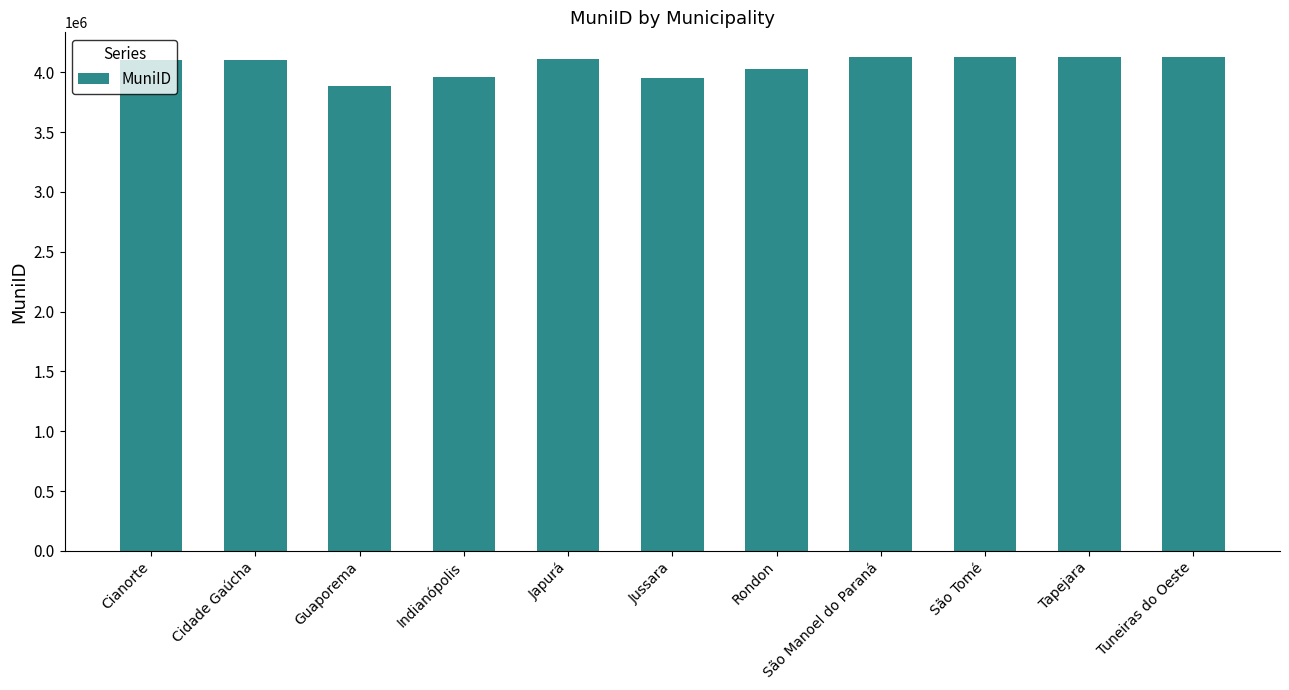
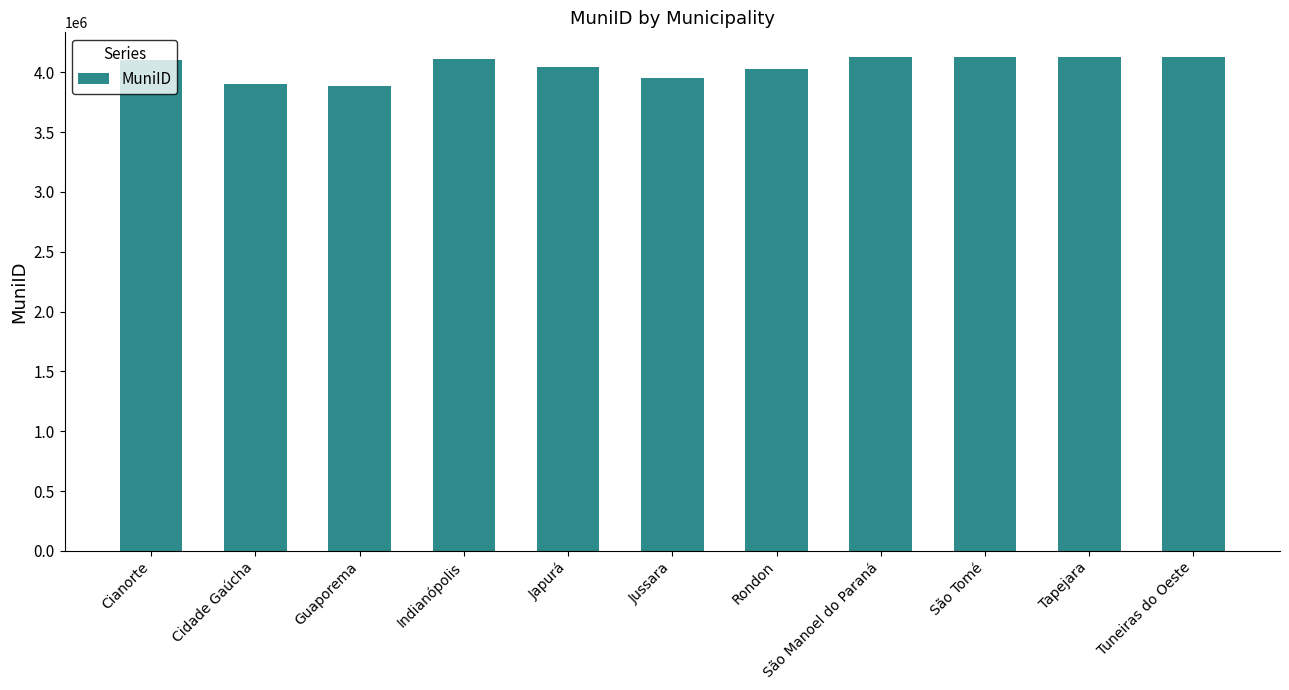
  {
-   "Cidade Gaúcha": 4110000,
+   "Cidade Gaúcha": 3900000,
    "Guaporema": 3890000,
-   "Indianópolis": 3960000,
-   "Japurá": 4110000,
+   "Indianópolis": 4110000,
+   "Japurá": 4040000,
    "Jussara": 3950000,
    "Rondon": 4030000,
    "São Manoel do Paraná": 4130000,
    "São Tomé": 4130000,
    "Tapejara": 4130000,
    "Tuneiras do Oeste": 4130000
  }
